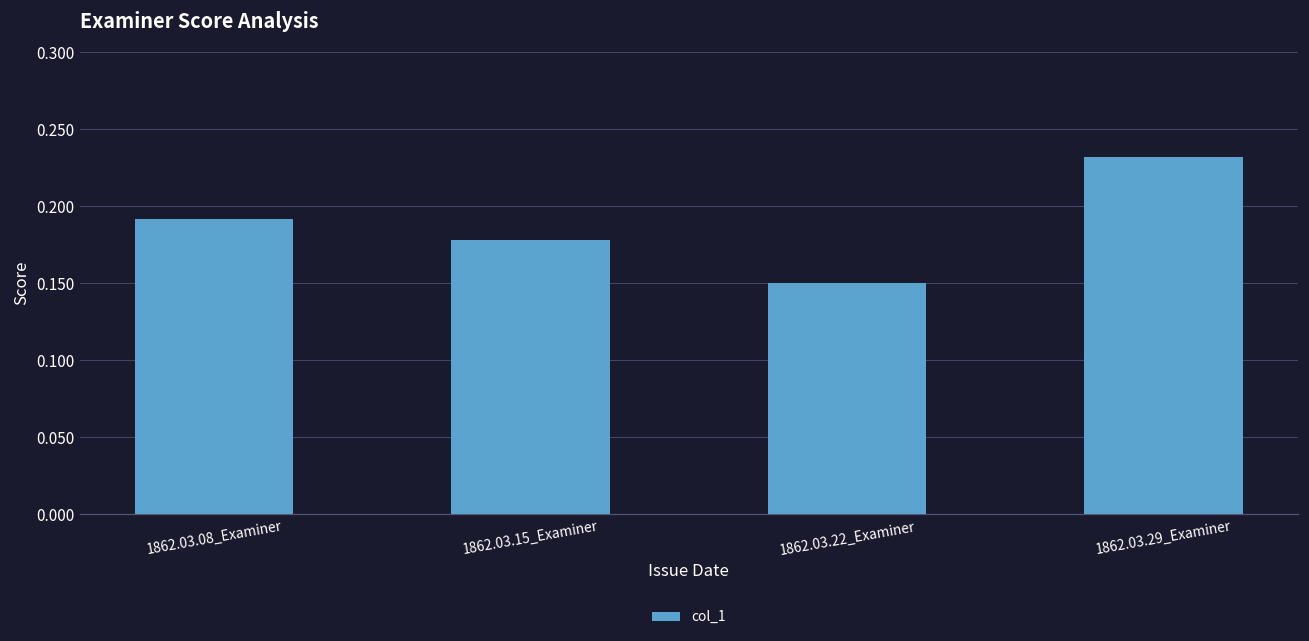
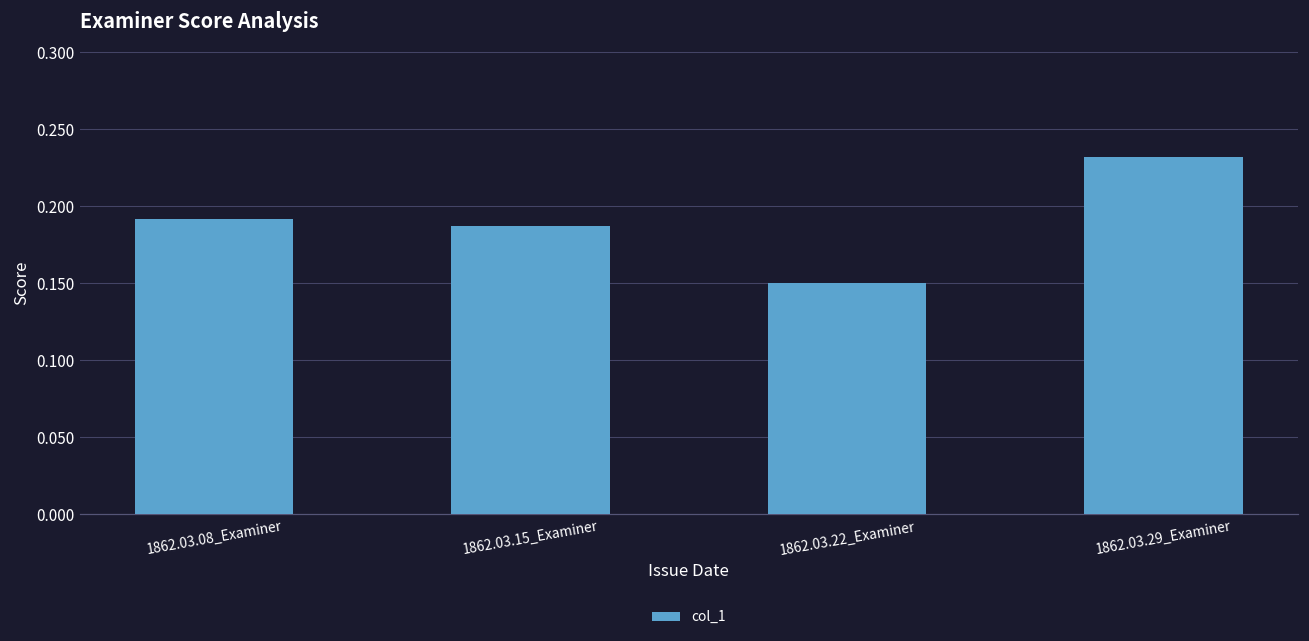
  {
    "1862.03.08_Examiner": 0.192,
-   "1862.03.15_Examiner": 0.178,
+   "1862.03.15_Examiner": 0.187,
    "1862.03.22_Examiner": 0.150,
    "1862.03.29_Examiner": 0.232
  }
